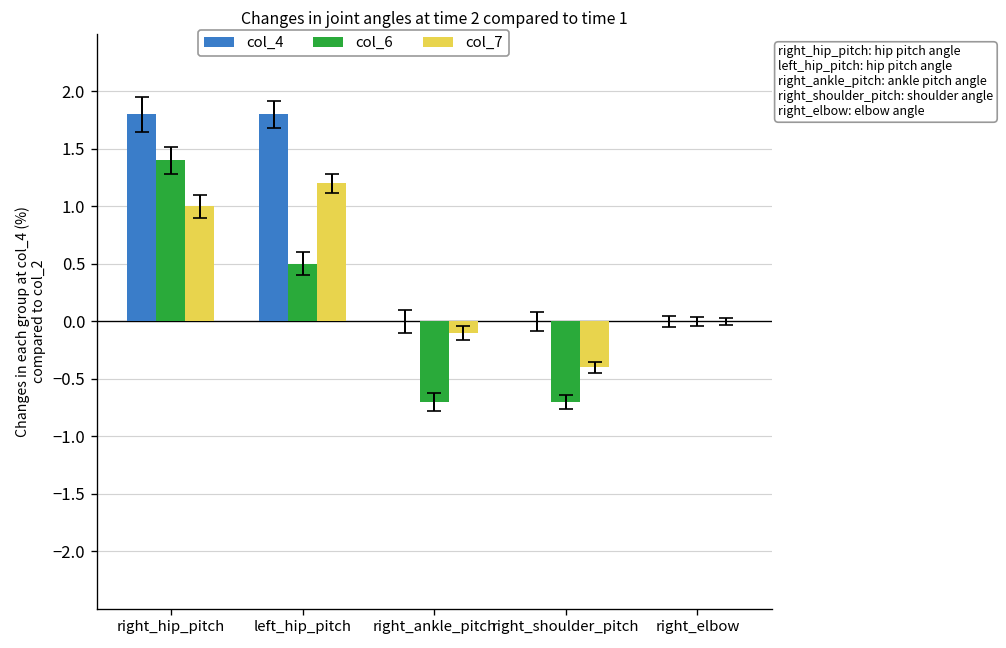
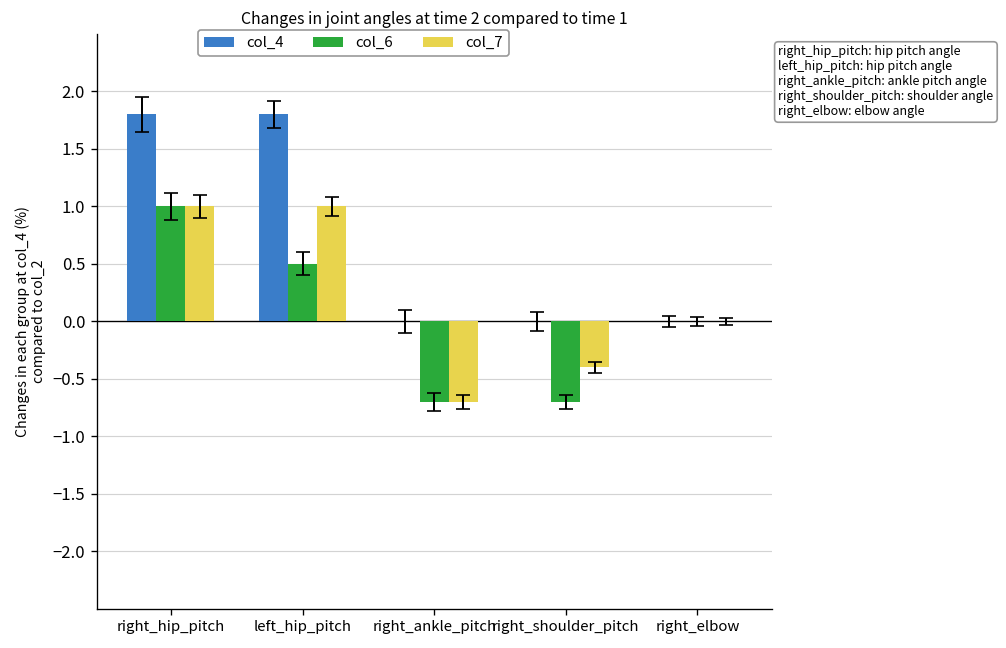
  {
    "col_6": {
-     "right_hip_pitch": 1.4,
+     "right_hip_pitch": 1.0,
      "left_hip_pitch": 0.5,
      "right_ankle_pitch": -0.7,
      "right_shoulder_pitch": -0.7,
      "right_elbow": 0.0
    },
    "col_7": {
      "right_hip_pitch": 1.0,
-     "left_hip_pitch": 1.2,
-     "right_ankle_pitch": -0.1,
+     "left_hip_pitch": 1.0,
+     "right_ankle_pitch": -0.7,
      "right_shoulder_pitch": -0.4,
      "right_elbow": 0.0
    }
  }
